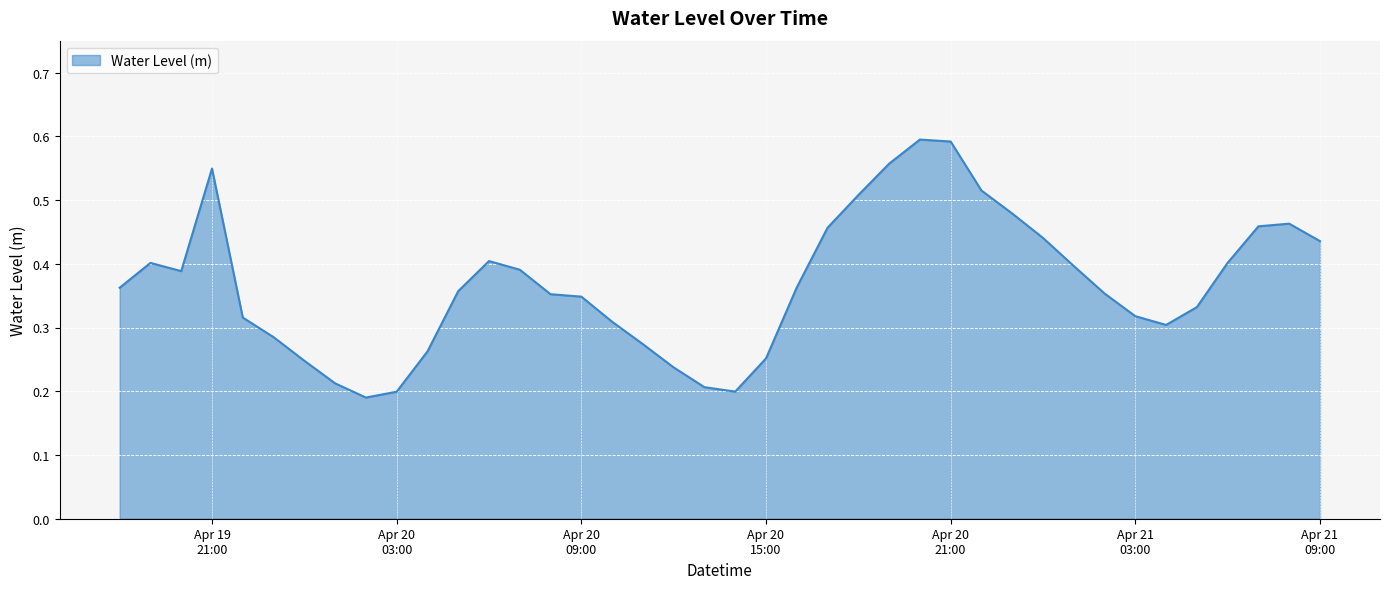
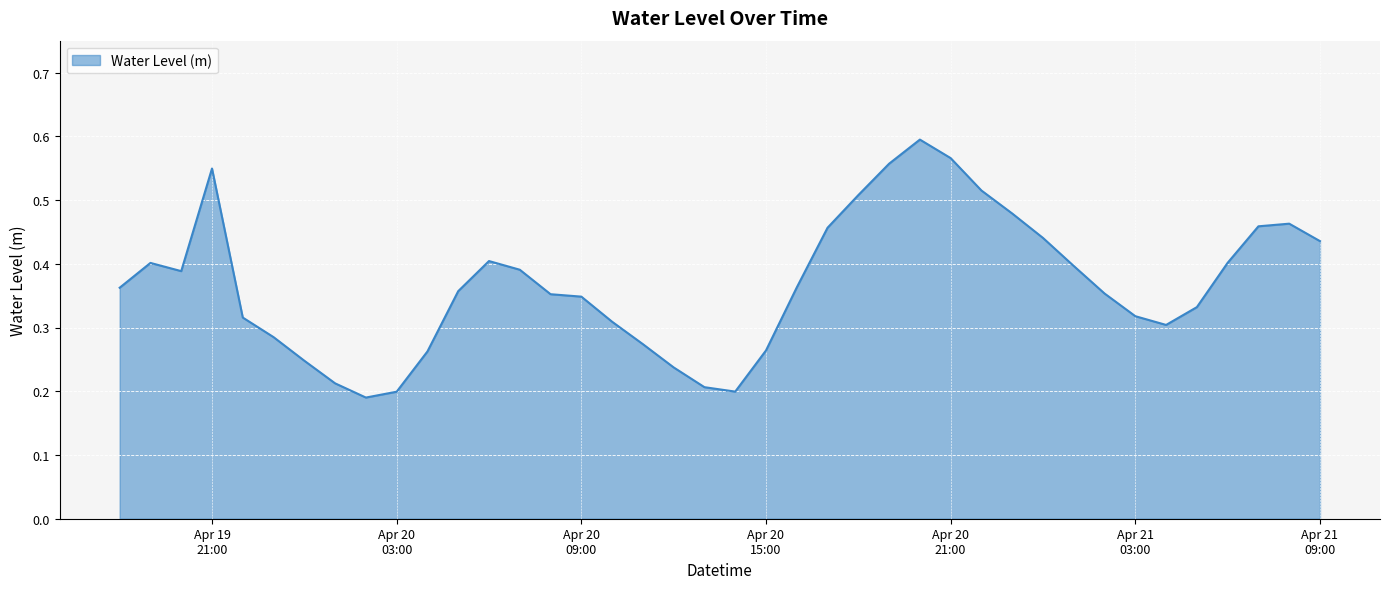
  {
    "Apr 19 21:00": 0.55,
    "Apr 20 03:00": 0.20,
    "Apr 20 09:00": 0.35,
-   "Apr 20 15:00": 0.25,
-   "Apr 20 21:00": 0.59,
+   "Apr 20 15:00": 0.26,
+   "Apr 20 21:00": 0.57,
    "Apr 21 03:00": 0.32,
    "Apr 21 09:00": 0.44
  }
